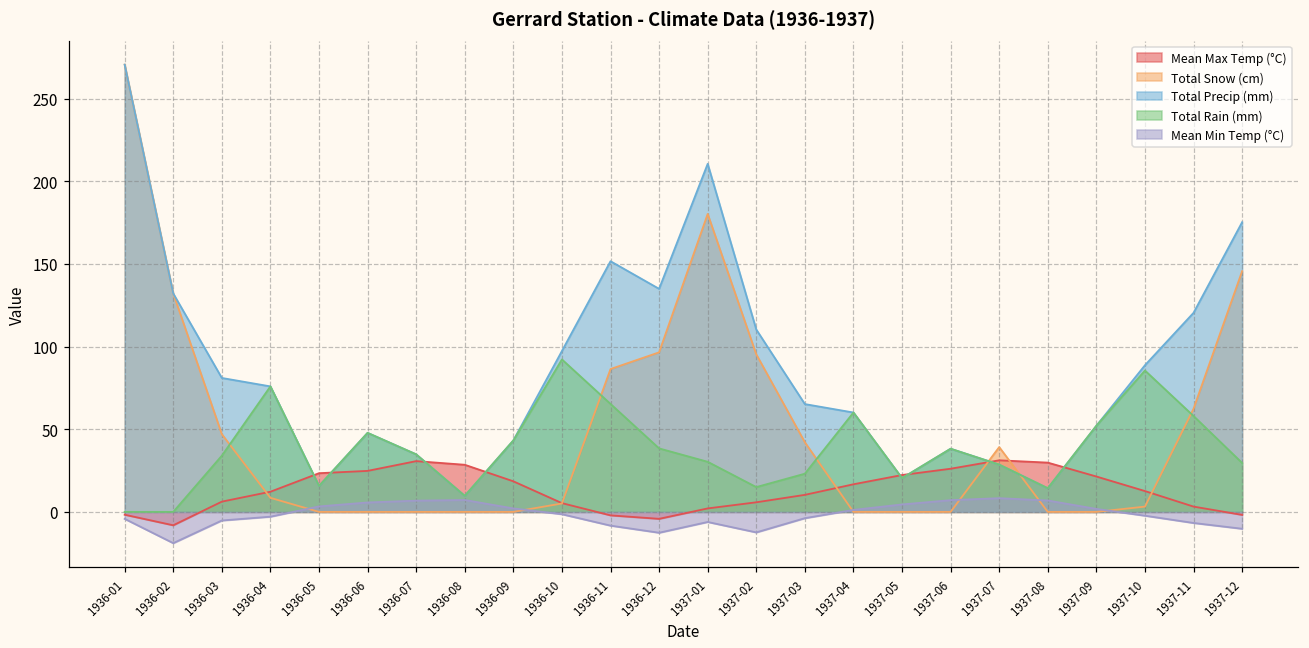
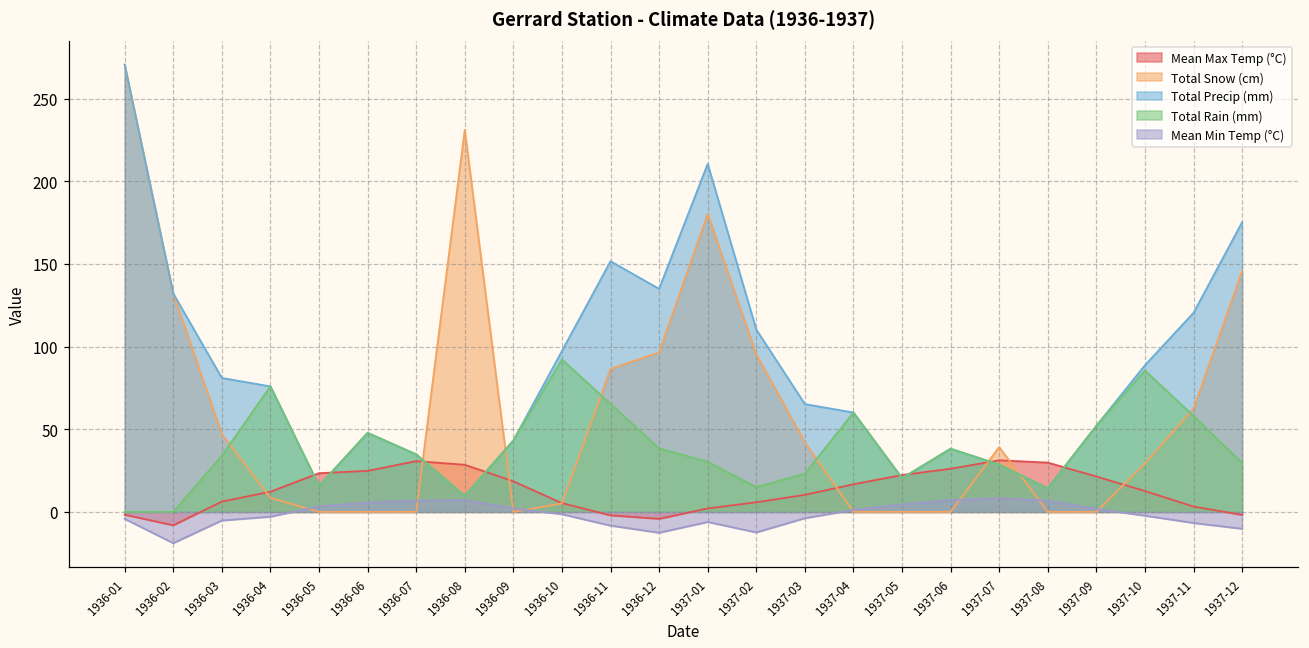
  {
    "Total Snow (cm)": {
      "1936-03": 47,
      "1936-04": 9,
      "1936-05": 0,
      "1936-06": 0,
      "1936-07": 0,
-     "1936-08": 0,
+     "1936-08": 231,
      "1936-09": 0,
      "1936-11": 86,
      "1936-12": 97,
      "1937-01": 180,
      "1937-02": 95,
      "1937-03": 42,
      "1937-05": 0,
      "1937-06": 0,
      "1937-07": 39,
      "1937-08": 0,
      "1937-09": 0,
-     "1937-10": 3,
+     "1937-10": 29,
      "1937-11": 62,
      "1937-12": 146
    },
    "Total Rain (mm)": {
      "1936-03": 34,
      "1936-10": 92,
      "1936-11": 65,
      "1936-12": 38,
      "1937-01": 30,
      "1937-02": 15,
      "1937-03": 23,
      "1937-10": 86,
      "1937-11": 58,
      "1937-12": 30
    }
  }
